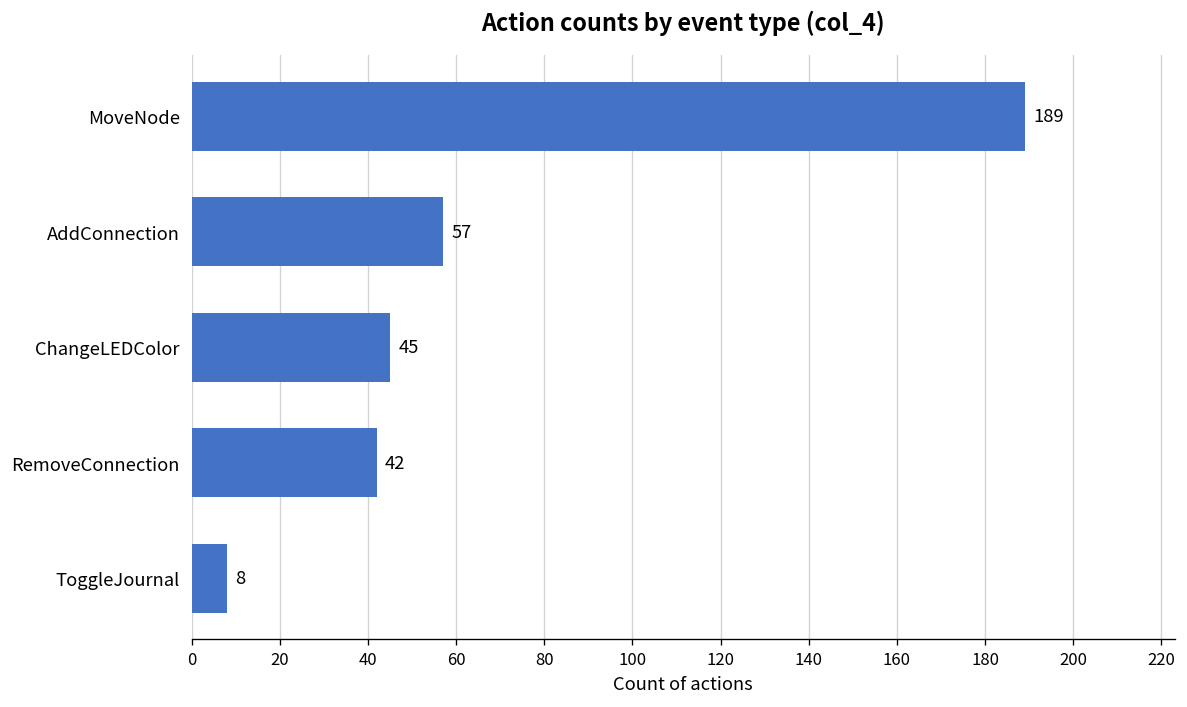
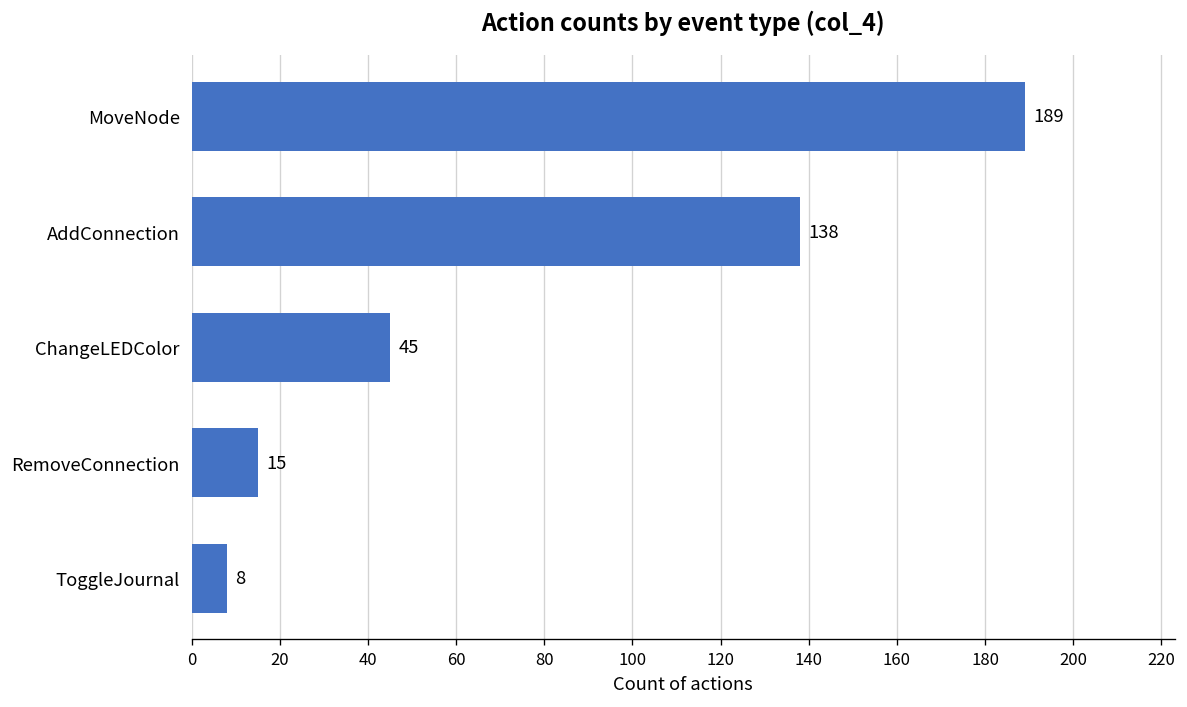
  {
    "MoveNode": 189,
-   "AddConnection": 57,
+   "AddConnection": 138,
    "ChangeLEDColor": 45,
-   "RemoveConnection": 42,
+   "RemoveConnection": 15,
    "ToggleJournal": 8
  }
